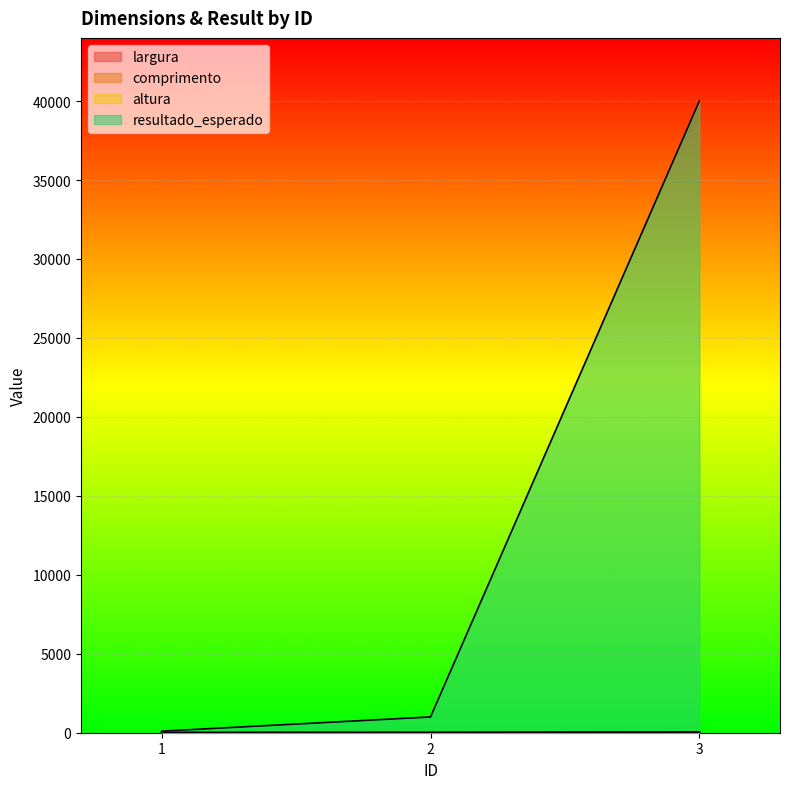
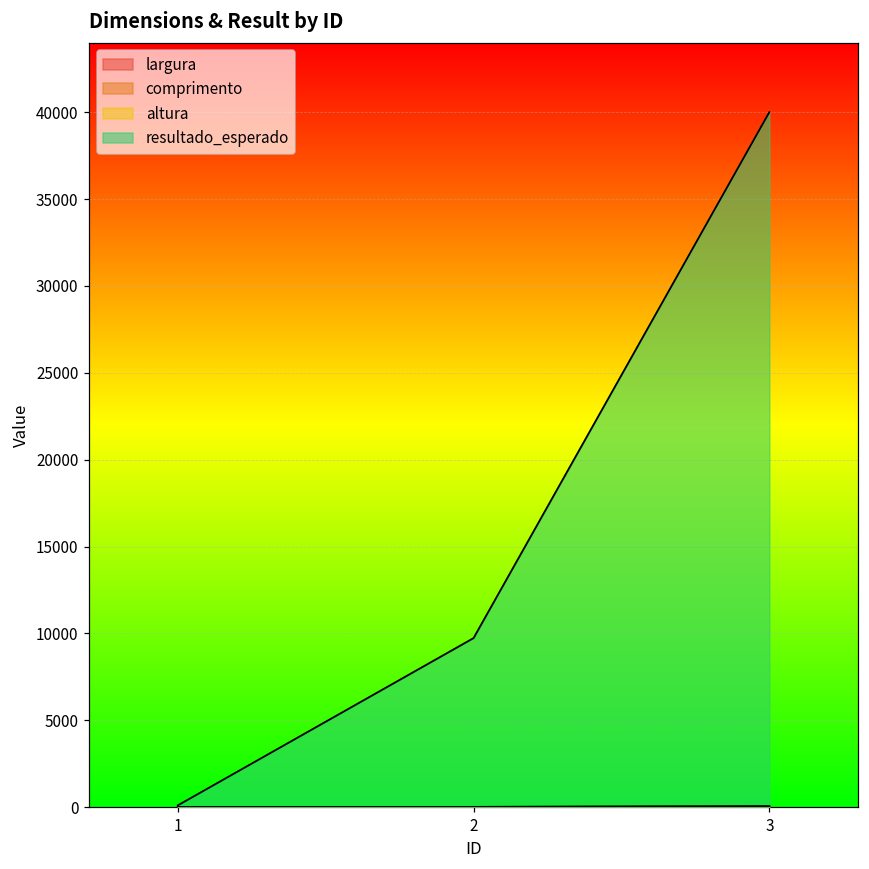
  {
    "altura": {
      "2": 0
    },
    "resultado_esperado": {
-     "2": 1000,
+     "2": 9700,
      "3": 40000
    }
  }
